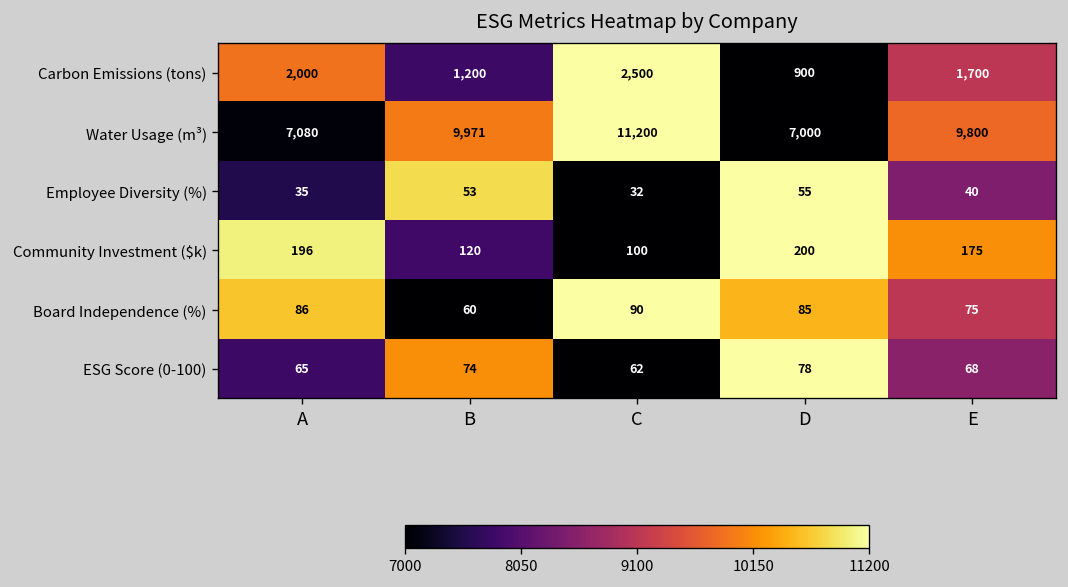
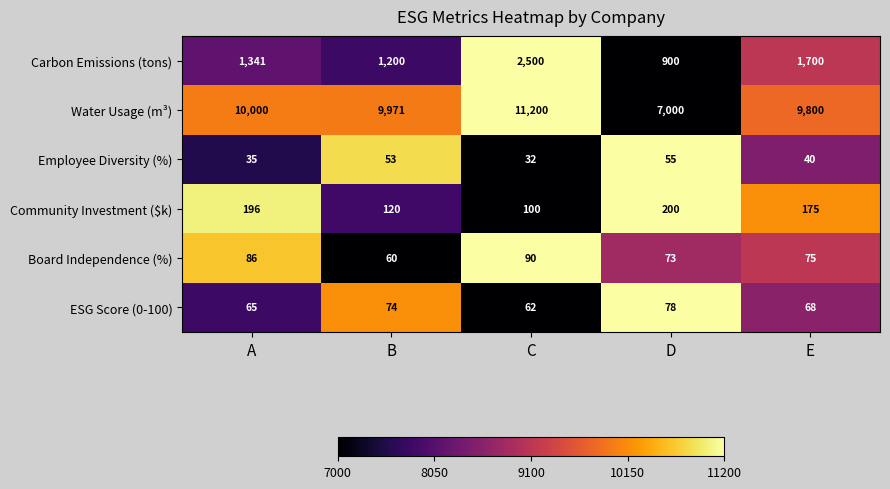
  {
    "Carbon Emissions (tons)": {
-     "A": "2,000",
+     "A": "1,341",
      "B": "1,200",
      "C": "2,500",
      "D": "900",
      "E": "1,700"
    },
    "Water Usage (m³)": {
-     "A": "7,080",
+     "A": "10,000",
      "B": "9,971",
      "C": "11,200",
      "D": "7,000",
      "E": "9,800"
    },
    "Employee Diversity (%)": {
      "A": "35",
      "B": "53",
      "C": "32",
      "D": "55",
      "E": "40"
    },
    "Community Investment ($k)": {
      "A": "196",
      "B": "120",
      "C": "100",
      "D": "200",
      "E": "175"
    },
    "Board Independence (%)": {
      "A": "86",
      "B": "60",
      "C": "90",
-     "D": "85",
+     "D": "73",
      "E": "75"
    },
    "ESG Score (0-100)": {
      "A": "65",
      "B": "74",
      "C": "62",
      "D": "78",
      "E": "68"
    }
  }
